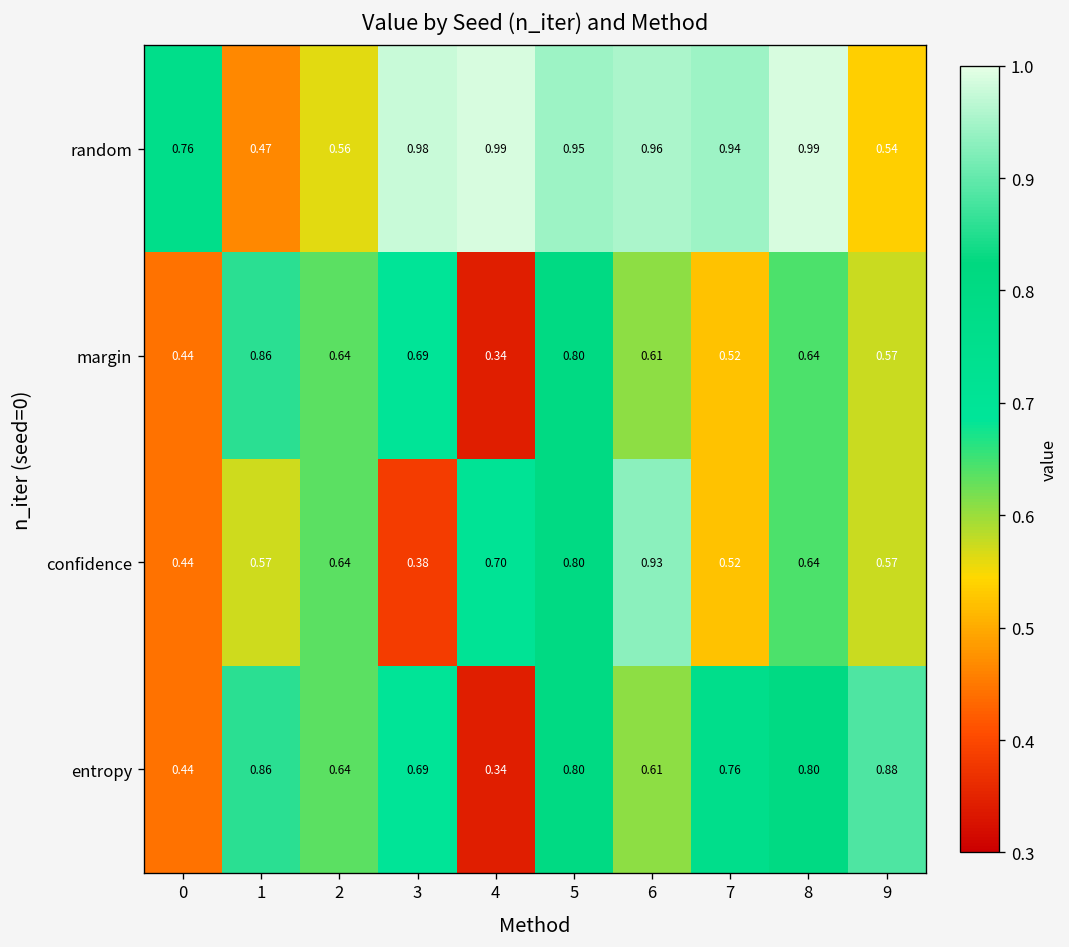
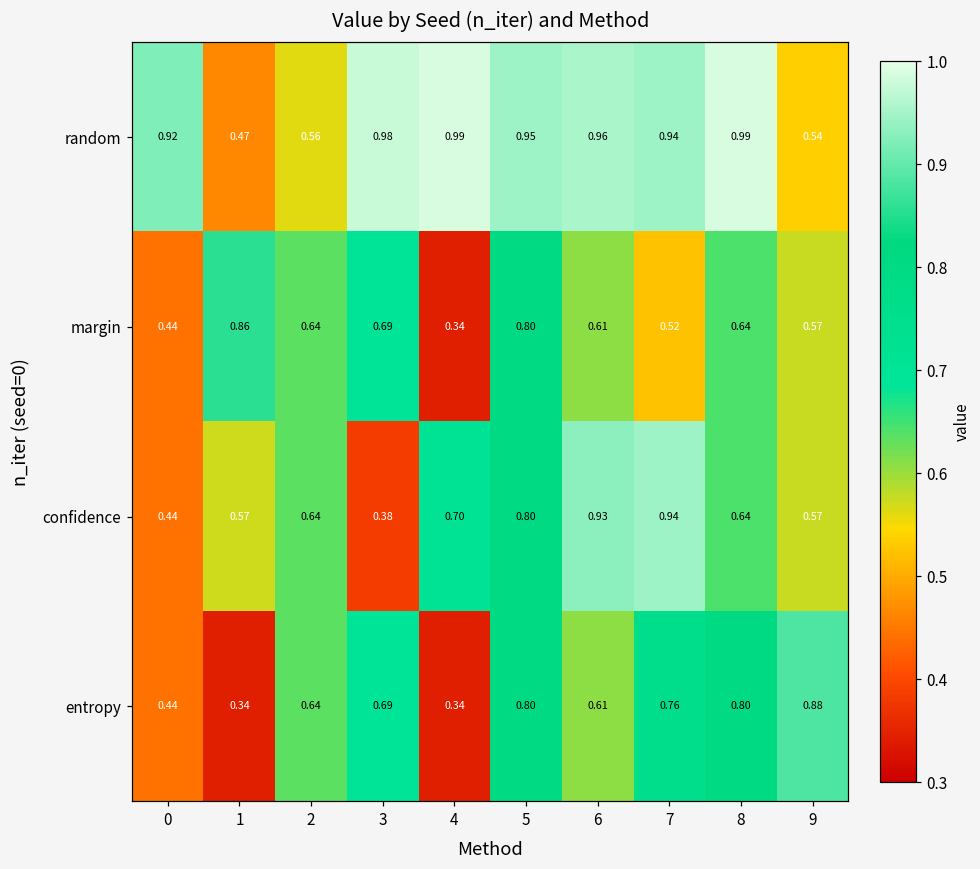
  {
    "random": {
-     "0": 0.76,
+     "0": 0.92,
      "1": 0.47,
      "2": 0.56,
      "3": 0.98,
      "4": 0.99,
      "5": 0.95,
      "6": 0.96,
      "7": 0.94,
      "8": 0.99,
      "9": 0.54
    },
    "margin": {
      "0": 0.44,
      "1": 0.86,
      "2": 0.64,
      "3": 0.69,
      "4": 0.34,
      "5": 0.80,
      "6": 0.61,
      "7": 0.52,
      "8": 0.64,
      "9": 0.57
    },
    "confidence": {
      "0": 0.44,
      "1": 0.57,
      "2": 0.64,
      "3": 0.38,
      "4": 0.70,
      "5": 0.80,
      "6": 0.93,
-     "7": 0.52,
+     "7": 0.94,
      "8": 0.64,
      "9": 0.57
    },
    "entropy": {
      "0": 0.44,
-     "1": 0.86,
+     "1": 0.34,
      "2": 0.64,
      "3": 0.69,
      "4": 0.34,
      "5": 0.80,
      "6": 0.61,
      "7": 0.76,
      "8": 0.80,
      "9": 0.88
    }
  }
